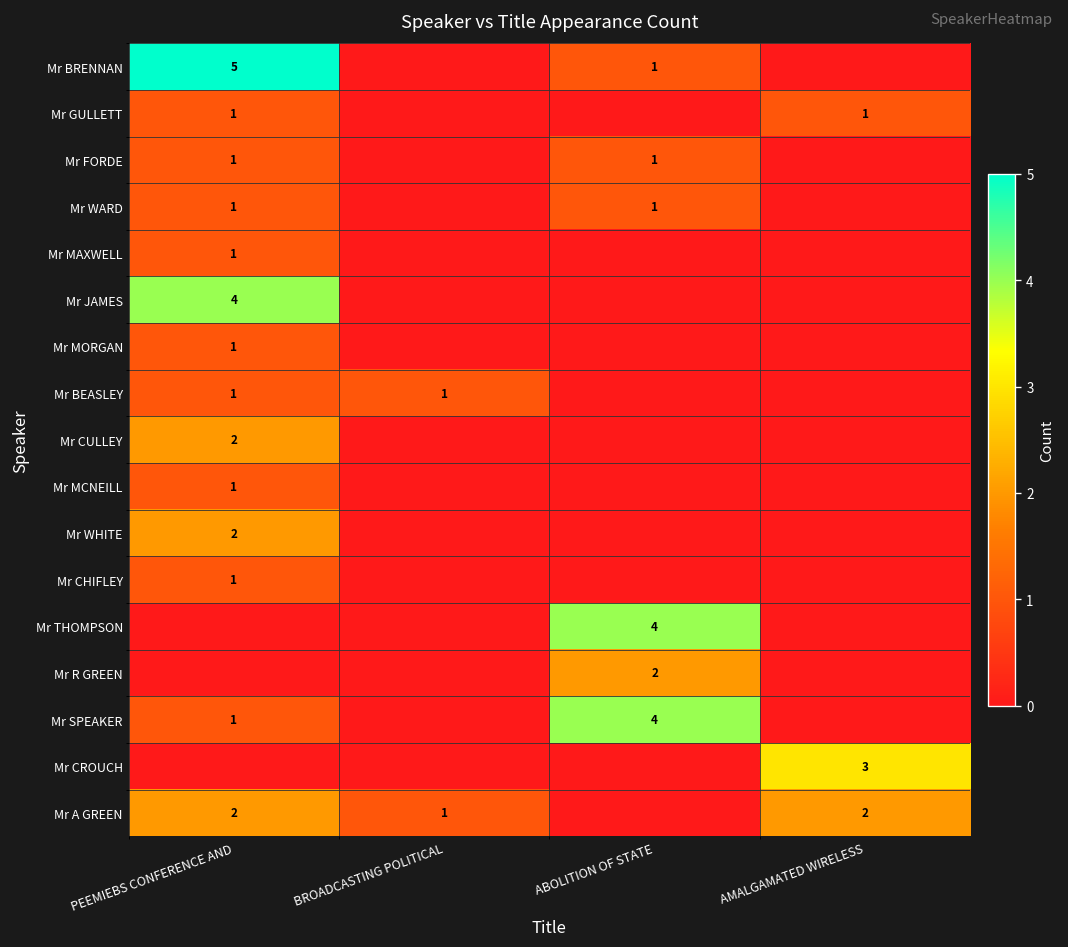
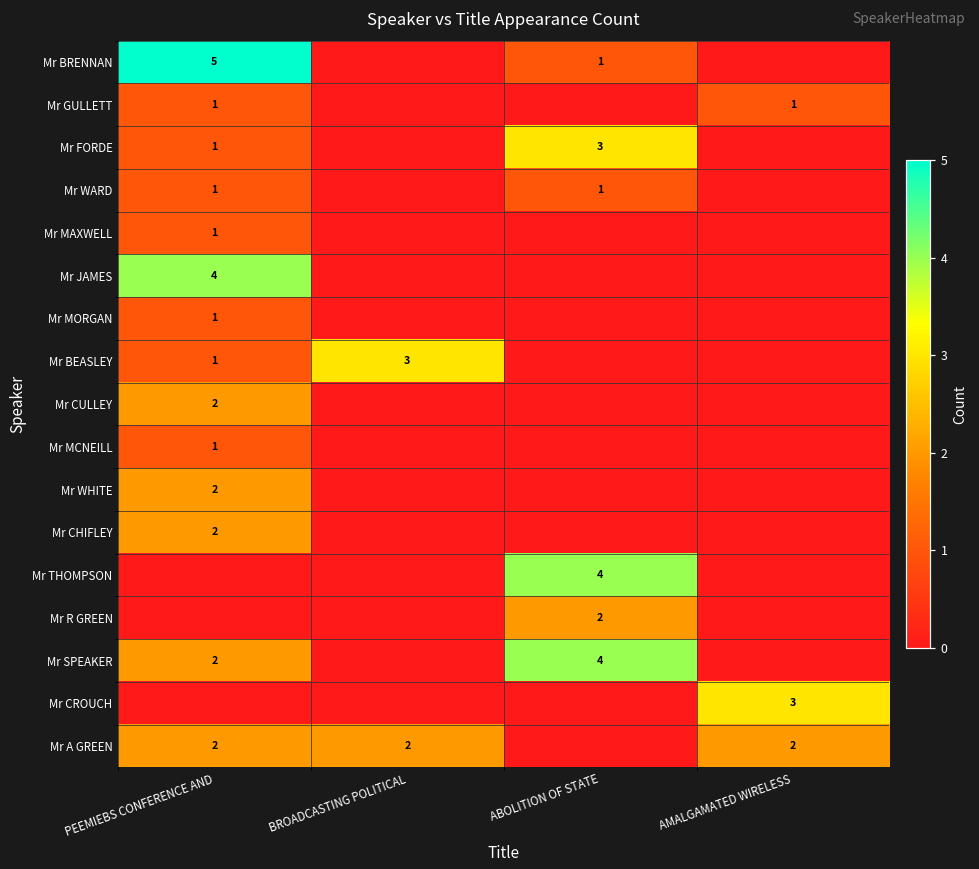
  {
    "Mr BRENNAN": {
      "PEEMIEBS CONFERENCE AND": 5,
      "ABOLITION OF STATE": 1
    },
    "Mr GULLETT": {
      "PEEMIEBS CONFERENCE AND": 1,
      "AMALGAMATED WIRELESS": 1
    },
    "Mr FORDE": {
      "PEEMIEBS CONFERENCE AND": 1,
-     "ABOLITION OF STATE": 1
+     "ABOLITION OF STATE": 3
    },
    "Mr WARD": {
      "PEEMIEBS CONFERENCE AND": 1,
      "ABOLITION OF STATE": 1
    },
    "Mr MAXWELL": {
      "PEEMIEBS CONFERENCE AND": 1
    },
    "Mr JAMES": {
      "PEEMIEBS CONFERENCE AND": 4
    },
    "Mr MORGAN": {
      "PEEMIEBS CONFERENCE AND": 1
    },
    "Mr BEASLEY": {
      "PEEMIEBS CONFERENCE AND": 1,
-     "BROADCASTING POLITICAL": 1
+     "BROADCASTING POLITICAL": 3
    },
    "Mr CULLEY": {
      "PEEMIEBS CONFERENCE AND": 2
    },
    "Mr MCNEILL": {
      "PEEMIEBS CONFERENCE AND": 1
    },
    "Mr WHITE": {
      "PEEMIEBS CONFERENCE AND": 2
    },
    "Mr CHIFLEY": {
-     "PEEMIEBS CONFERENCE AND": 1
+     "PEEMIEBS CONFERENCE AND": 2
    },
    "Mr THOMPSON": {
      "ABOLITION OF STATE": 4
    },
    "Mr R GREEN": {
      "ABOLITION OF STATE": 2
    },
    "Mr SPEAKER": {
-     "PEEMIEBS CONFERENCE AND": 1,
+     "PEEMIEBS CONFERENCE AND": 2,
      "ABOLITION OF STATE": 4
    },
    "Mr CROUCH": {
      "AMALGAMATED WIRELESS": 3
    },
    "Mr A GREEN": {
      "PEEMIEBS CONFERENCE AND": 2,
-     "BROADCASTING POLITICAL": 1,
+     "BROADCASTING POLITICAL": 2,
      "AMALGAMATED WIRELESS": 2
    }
  }
